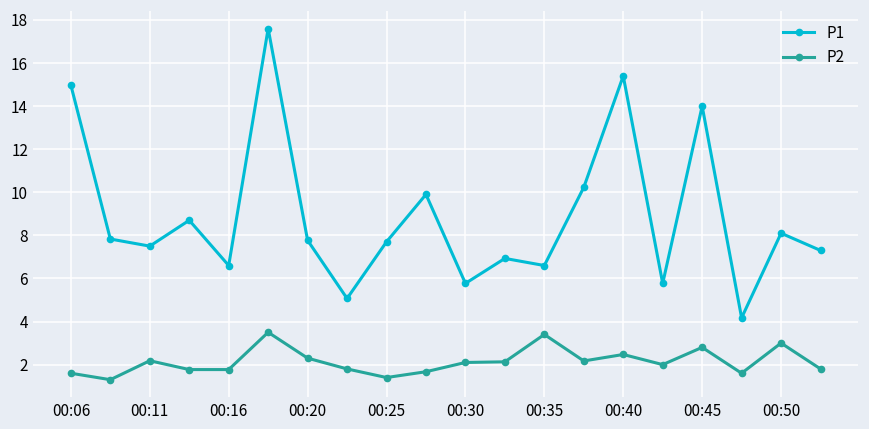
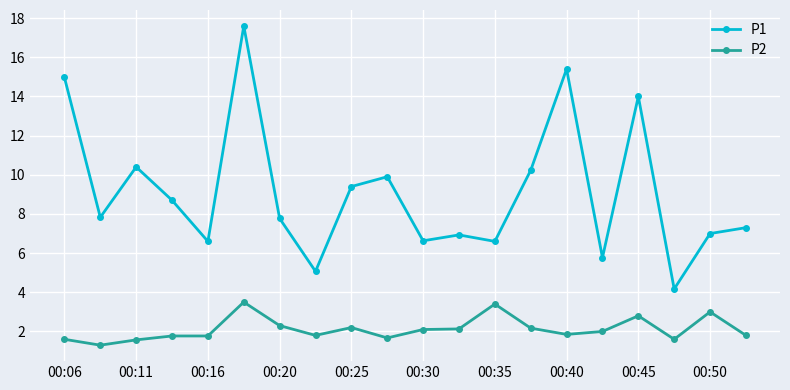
  {
    "P1": {
      "00:06": 15.0,
-     "00:11": 7.5,
+     "00:11": 10.4,
      "00:16": 6.6,
      "00:20": 7.8,
-     "00:25": 7.7,
-     "00:30": 5.8,
+     "00:25": 9.4,
+     "00:30": 6.6,
      "00:35": 6.6,
      "00:40": 15.4,
      "00:45": 14.0,
-     "00:50": 8.1
+     "00:50": 7.0
    },
    "P2": {
      "00:06": 1.6,
-     "00:11": 2.2,
+     "00:11": 1.6,
      "00:16": 1.8,
      "00:20": 2.3,
-     "00:25": 1.4,
+     "00:25": 2.2,
      "00:30": 2.1,
      "00:35": 3.4,
-     "00:40": 2.5,
+     "00:40": 1.9,
      "00:45": 2.8,
      "00:50": 3.0
    }
  }
